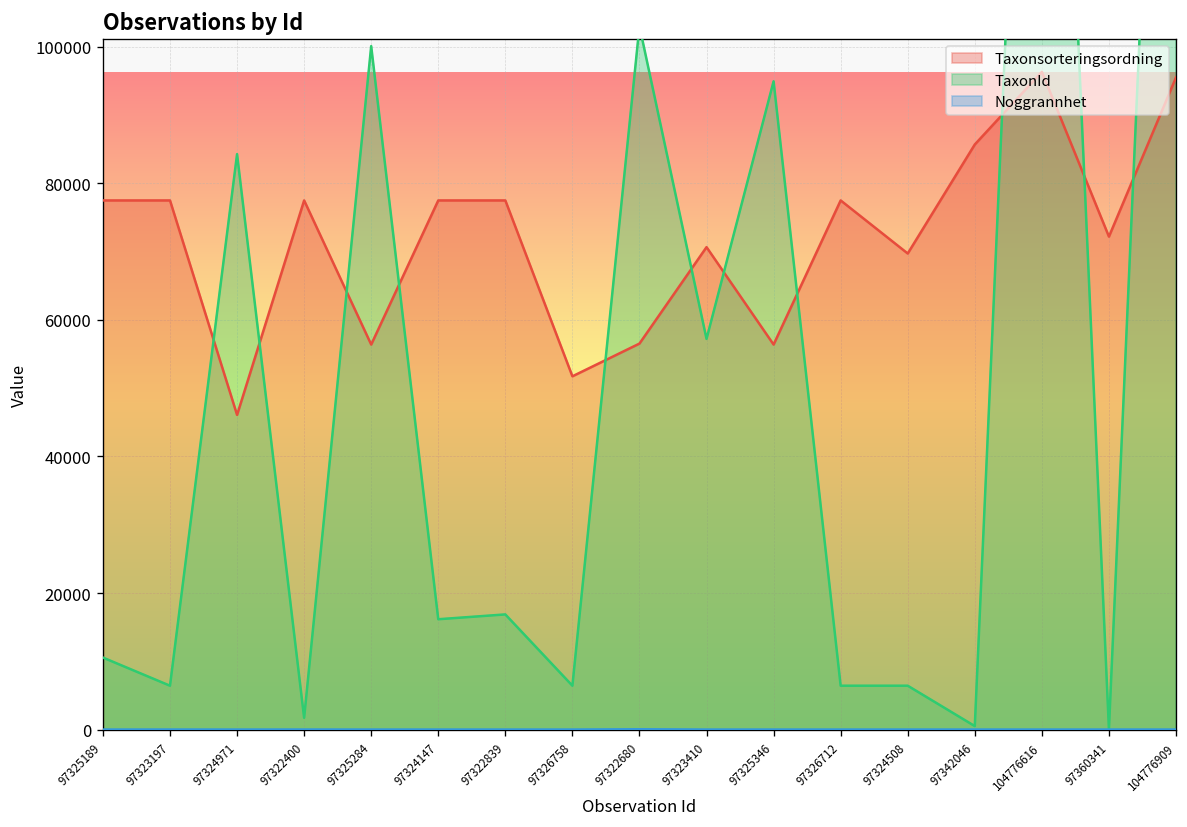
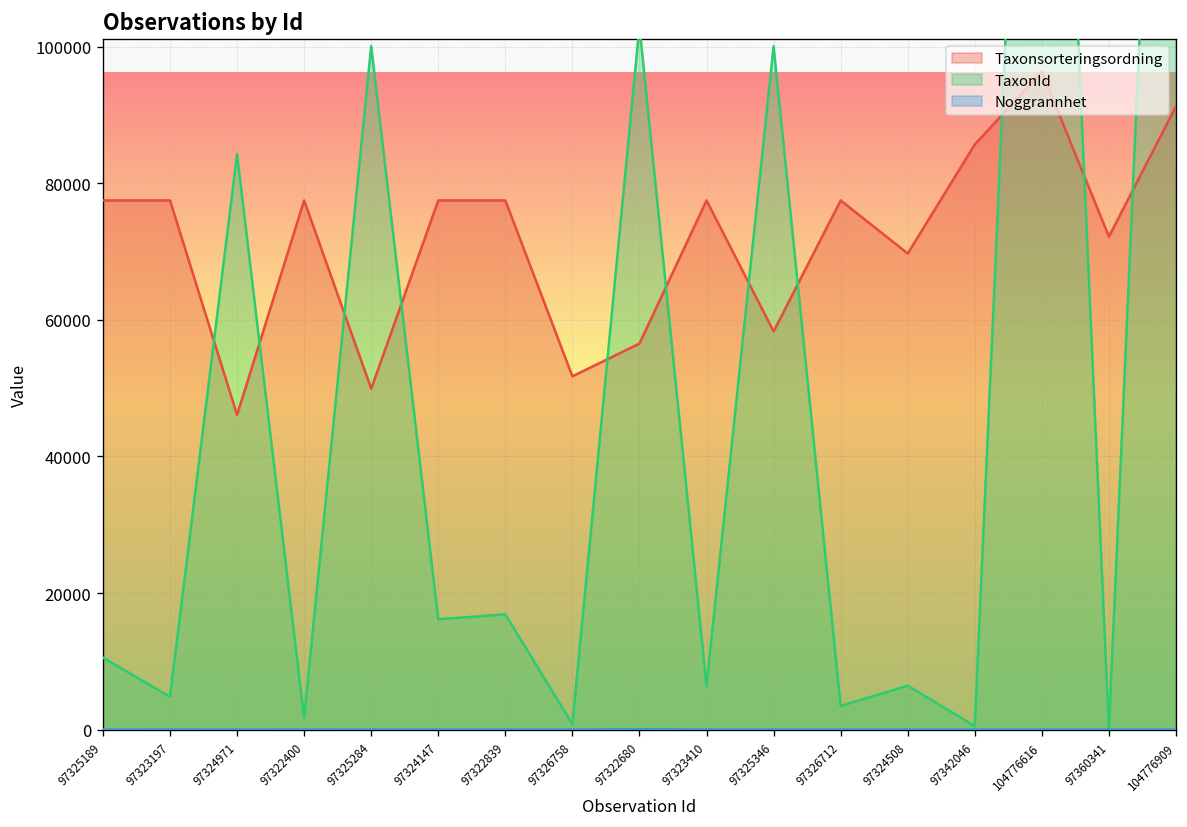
  {
    "Taxonsorteringsordning": {
      "97325189": 78000,
      "97323197": 78000,
      "97324971": 46000,
      "97322400": 78000,
-     "97325284": 56000,
+     "97325284": 50000,
      "97324147": 78000,
      "97322839": 78000,
      "97326758": 52000,
      "97322680": 57000,
-     "97323410": 71000,
-     "97325346": 56000,
+     "97323410": 78000,
+     "97325346": 58000,
      "97326712": 78000,
      "97324508": 70000,
      "97342046": 86000,
      "97360341": 72000,
-     "104776909": 96000
+     "104776909": 91000
    },
    "TaxonId": {
      "97325189": 11000,
-     "97323197": 6000,
+     "97323197": 5000,
      "97324971": 84000,
      "97322400": 2000,
      "97325284": 100000,
      "97324147": 16000,
      "97322839": 17000,
-     "97326758": 6000,
-     "97323410": 57000,
-     "97325346": 95000,
-     "97326712": 6000,
+     "97326758": 1000,
+     "97323410": 6000,
+     "97325346": 100000,
+     "97326712": 3000,
      "97324508": 6000,
      "97342046": 1000
    },
    "Noggrannhet": {
      "97325189": 0,
      "97323197": 0,
      "97324971": 0,
      "97322400": 0,
      "97325284": 0,
      "97324147": 0,
      "97322839": 0,
      "97326758": 0,
      "97322680": 0,
      "97323410": 0,
      "97325346": 0,
      "97326712": 0,
      "97324508": 0,
      "97342046": 0,
      "104776616": 0,
      "104776909": 0
    }
  }
